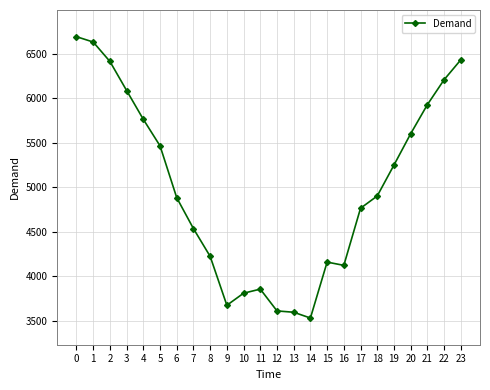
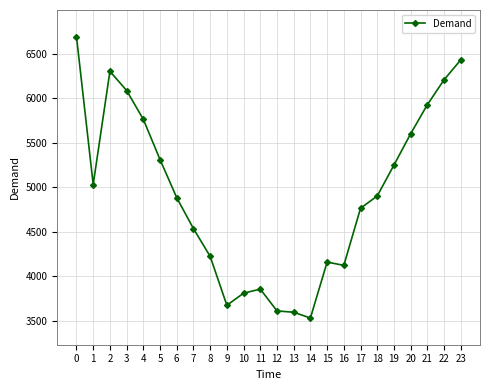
  {
    "0": 6700,
-   "1": 6600,
-   "2": 6400,
+   "1": 5000,
+   "2": 6300,
    "3": 6100,
    "4": 5800,
-   "5": 5500,
+   "5": 5300,
    "6": 4900,
    "7": 4500,
    "8": 4200,
    "9": 3700,
    "10": 3800,
    "11": 3900,
    "12": 3600,
    "13": 3600,
    "14": 3500,
    "15": 4200,
    "16": 4100,
    "17": 4800,
    "18": 4900,
    "19": 5200,
    "20": 5600,
    "21": 5900,
    "22": 6200,
    "23": 6400
  }
